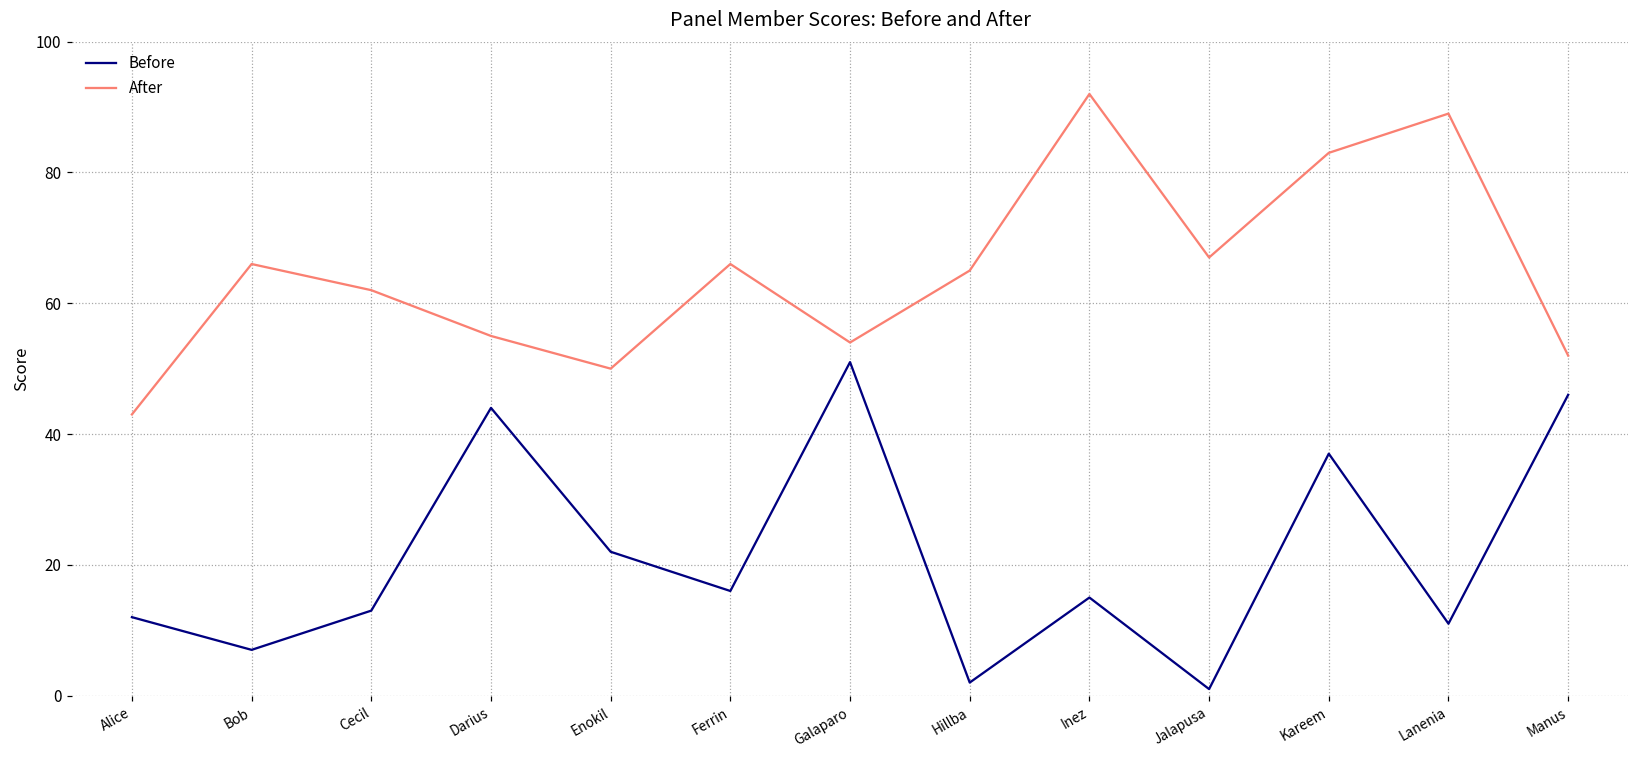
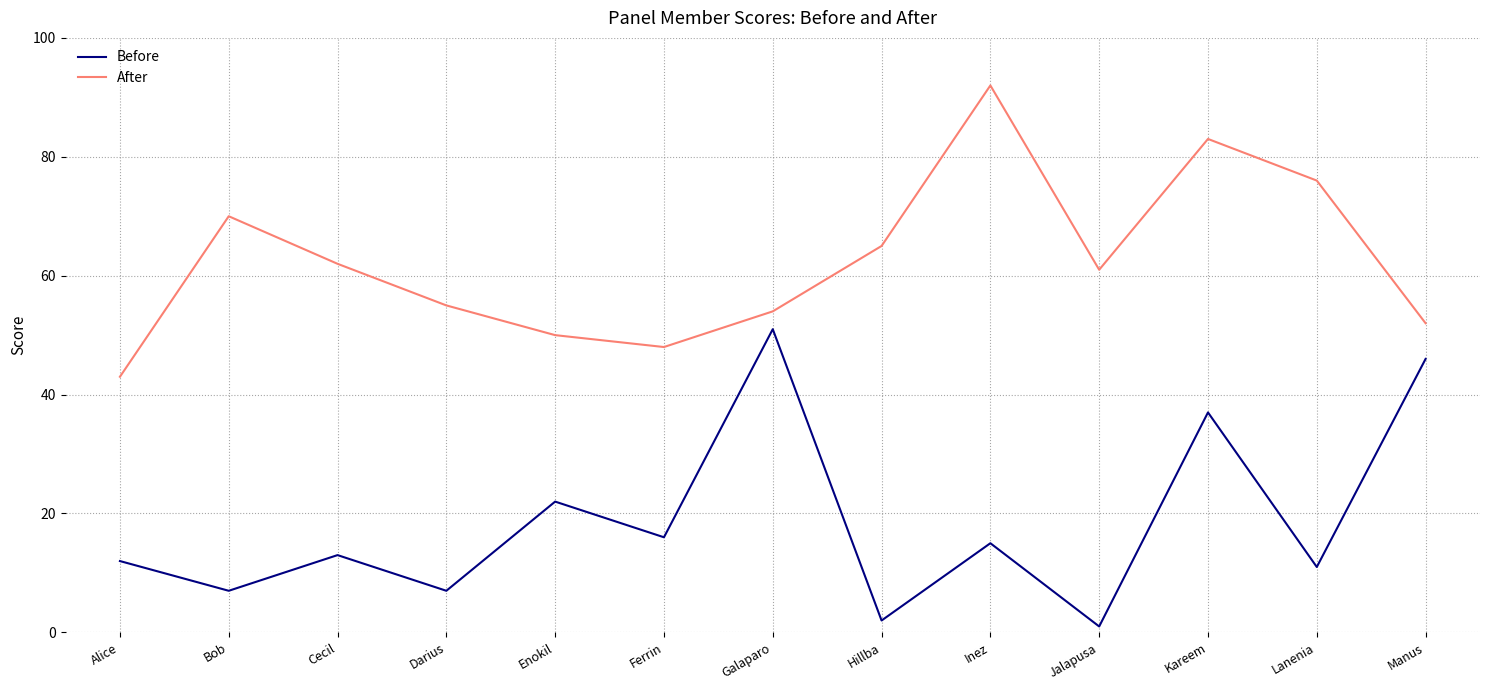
  {
    "Before": {
      "Alice": 12,
      "Bob": 7,
      "Cecil": 13,
-     "Darius": 44,
+     "Darius": 7,
      "Enokil": 22,
      "Ferrin": 16,
      "Galaparo": 51,
      "Hillba": 2,
      "Inez": 15,
      "Jalapusa": 1,
      "Kareem": 37,
      "Lanenia": 11,
      "Manus": 46
    },
    "After": {
      "Alice": 43,
-     "Bob": 66,
+     "Bob": 70,
      "Cecil": 62,
      "Darius": 55,
      "Enokil": 50,
-     "Ferrin": 66,
+     "Ferrin": 48,
      "Galaparo": 54,
      "Hillba": 65,
      "Inez": 92,
-     "Jalapusa": 67,
+     "Jalapusa": 61,
      "Kareem": 83,
-     "Lanenia": 89,
+     "Lanenia": 76,
      "Manus": 52
    }
  }
